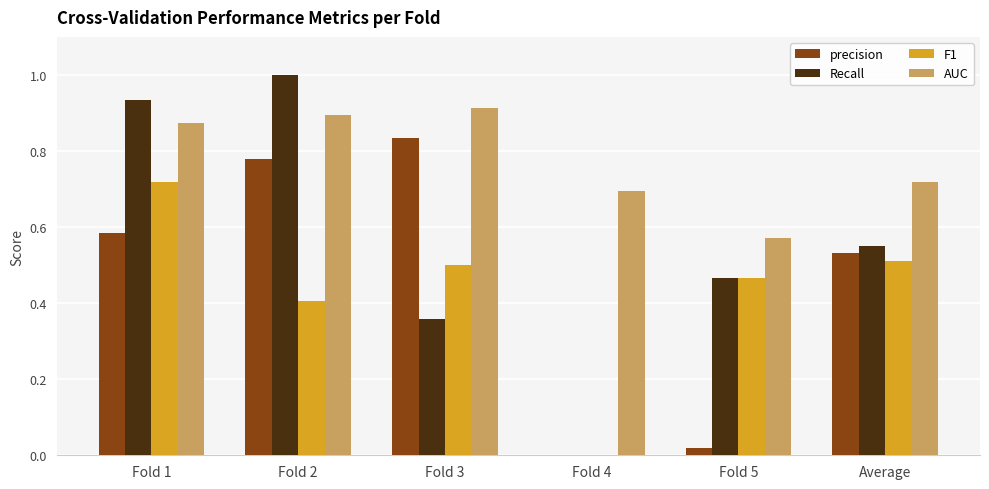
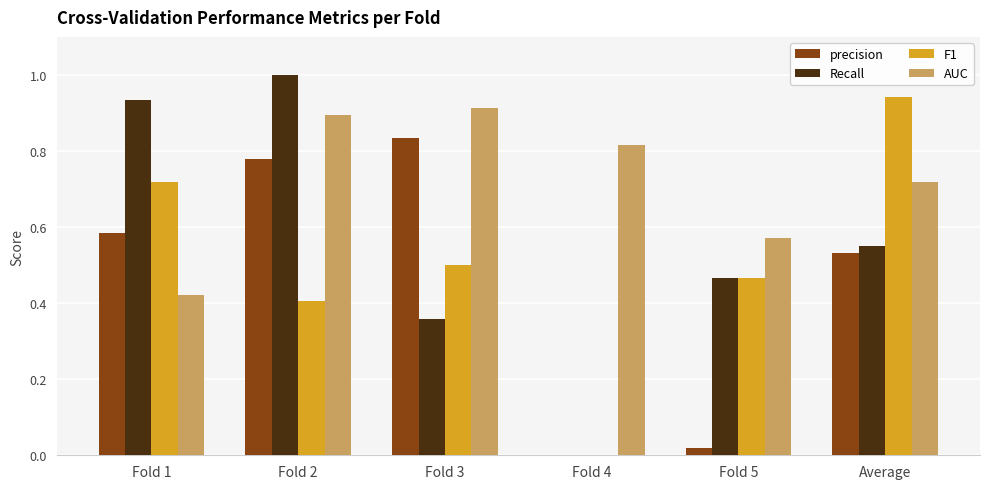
  {
    "precision": {
      "Fold 1": 0.58,
      "Fold 2": 0.78,
      "Fold 3": 0.83,
      "Fold 4": 0.00,
      "Fold 5": 0.02,
      "Average": 0.53
    },
    "Recall": {
      "Fold 1": 0.93,
      "Fold 2": 1.00,
      "Fold 3": 0.36,
      "Fold 4": 0.00,
      "Fold 5": 0.47,
      "Average": 0.55
    },
    "F1": {
      "Fold 1": 0.72,
      "Fold 2": 0.40,
      "Fold 3": 0.50,
      "Fold 4": 0.00,
      "Fold 5": 0.47,
-     "Average": 0.51
+     "Average": 0.94
    },
    "AUC": {
-     "Fold 1": 0.87,
+     "Fold 1": 0.42,
      "Fold 2": 0.90,
      "Fold 3": 0.91,
-     "Fold 4": 0.70,
+     "Fold 4": 0.82,
      "Fold 5": 0.57,
      "Average": 0.72
    }
  }
